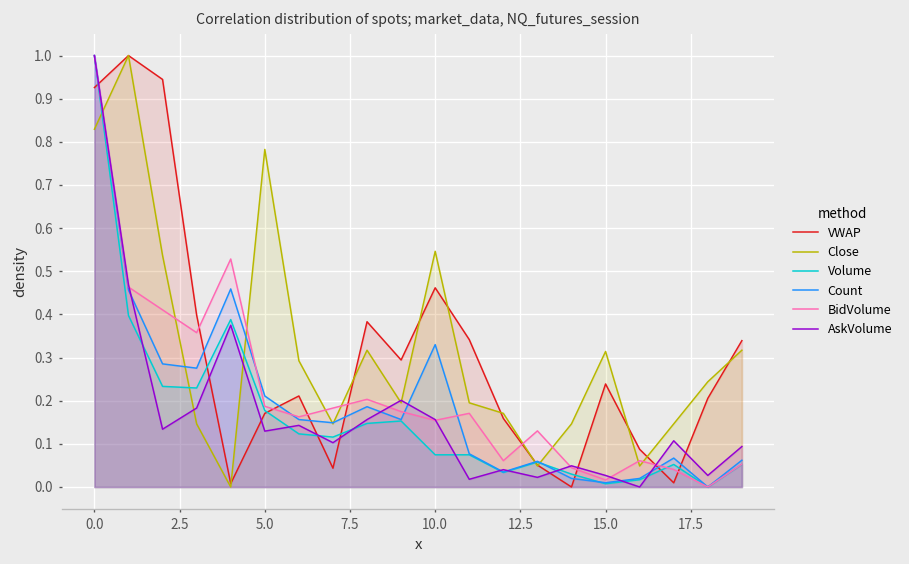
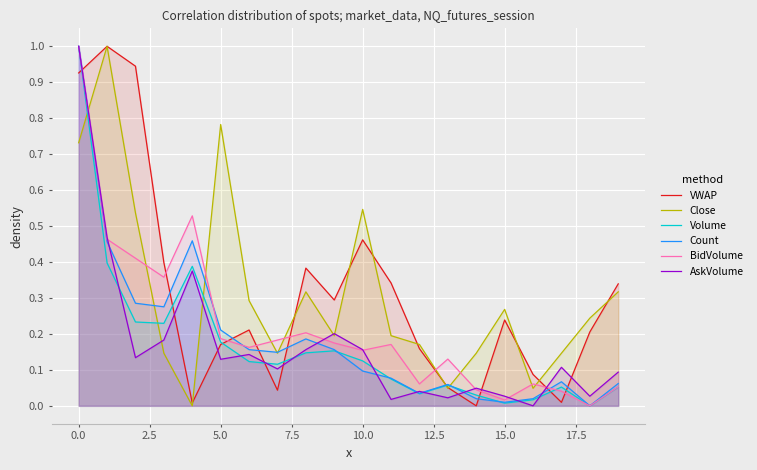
  {
    "VWAP": {
      "0.0": 0.93,
      "10.0": 0.46,
      "15.0": 0.24
    },
    "Close": {
-     "0.0": 0.83,
+     "0.0": 0.73,
      "5.0": 0.78,
      "10.0": 0.55,
-     "15.0": 0.31
+     "15.0": 0.27
    },
    "Volume": {
-     "10.0": 0.07
+     "10.0": 0.13
    },
    "Count": {
      "5.0": 0.21,
-     "10.0": 0.33
+     "10.0": 0.10
    },
    "BidVolume": {
      "5.0": 0.19
    },
    "AskVolume": {
      "5.0": 0.13,
      "15.0": 0.03
    }
  }
